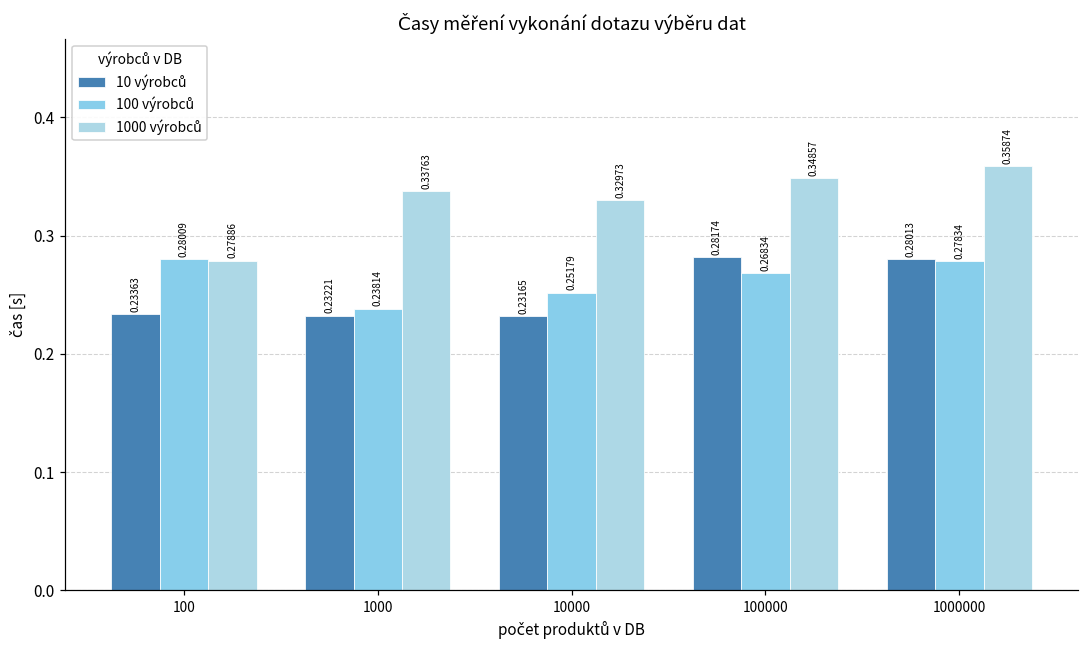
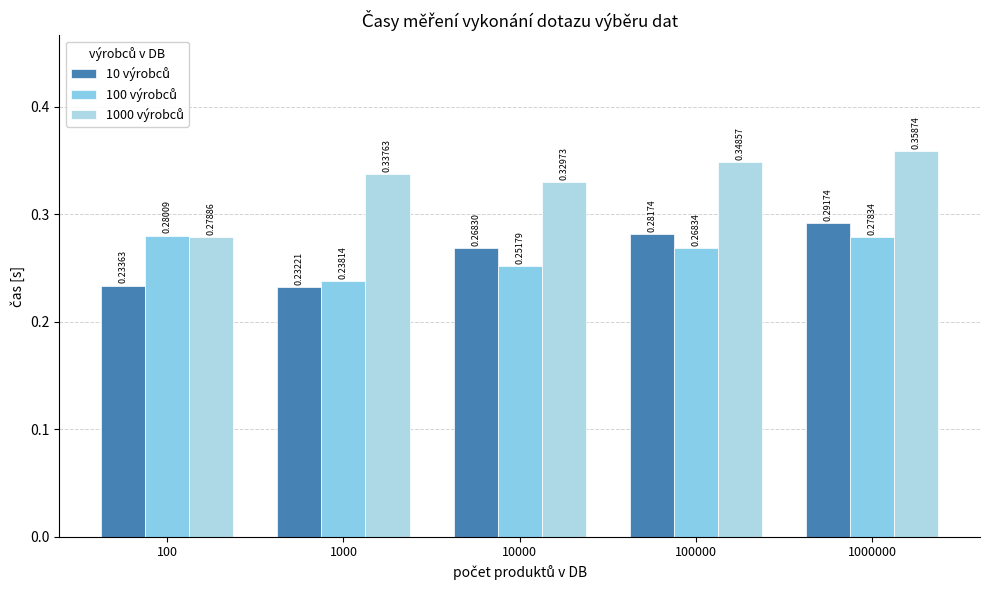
  {
    "10 výrobců": {
      "100": 0.23363,
      "1000": 0.23221,
-     "10000": 0.23165,
+     "10000": 0.26830,
      "100000": 0.28174,
-     "1000000": 0.28013
+     "1000000": 0.29174
    }
  }
